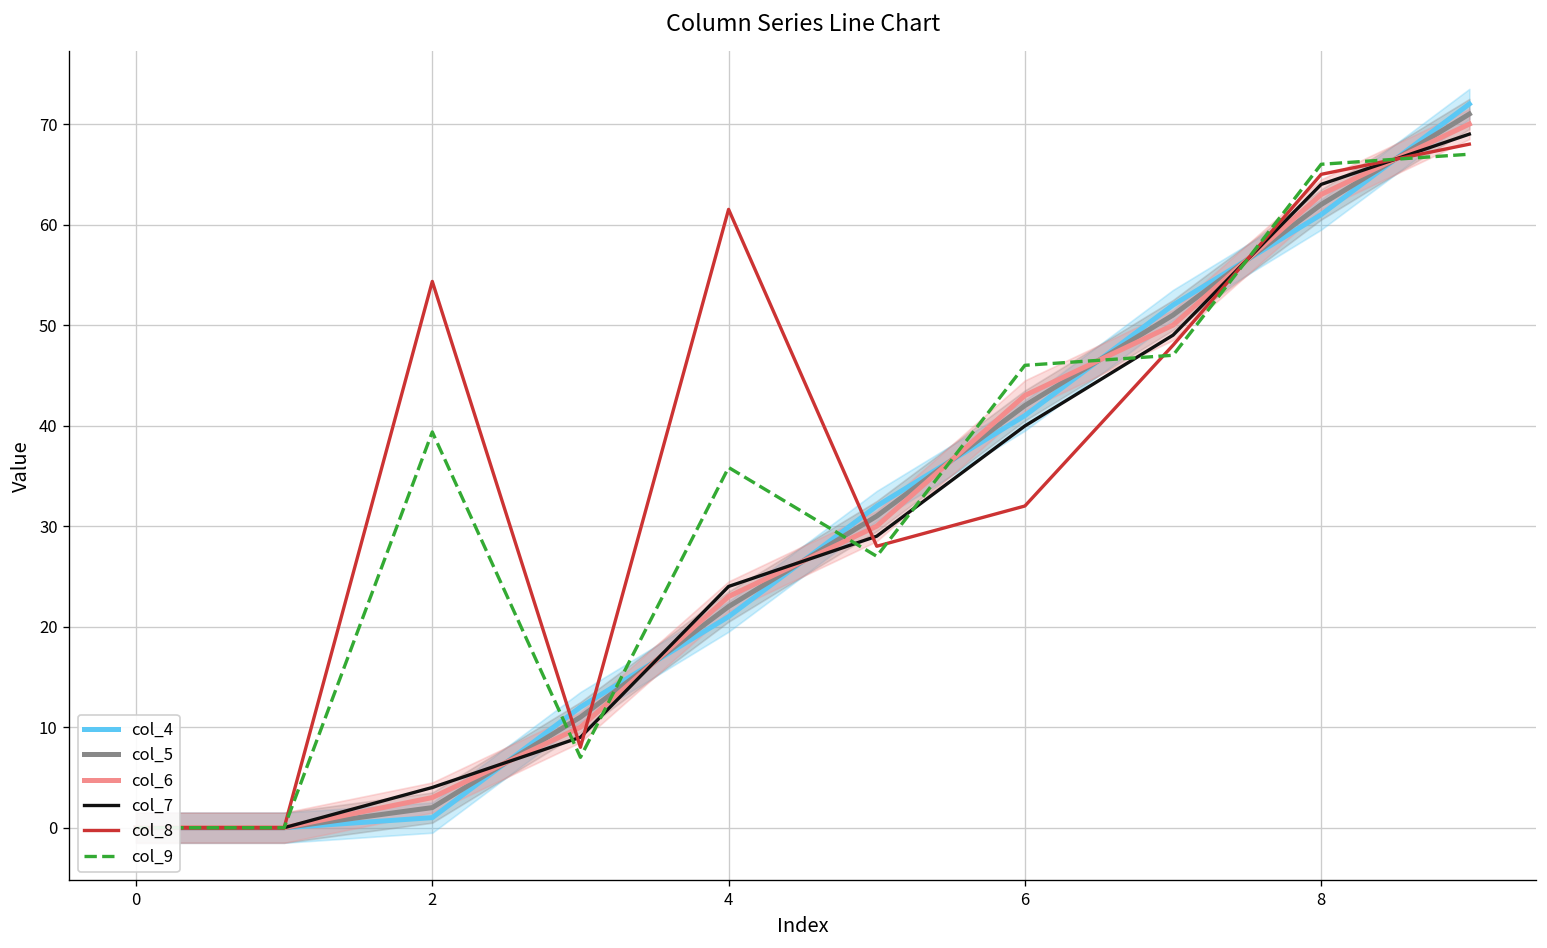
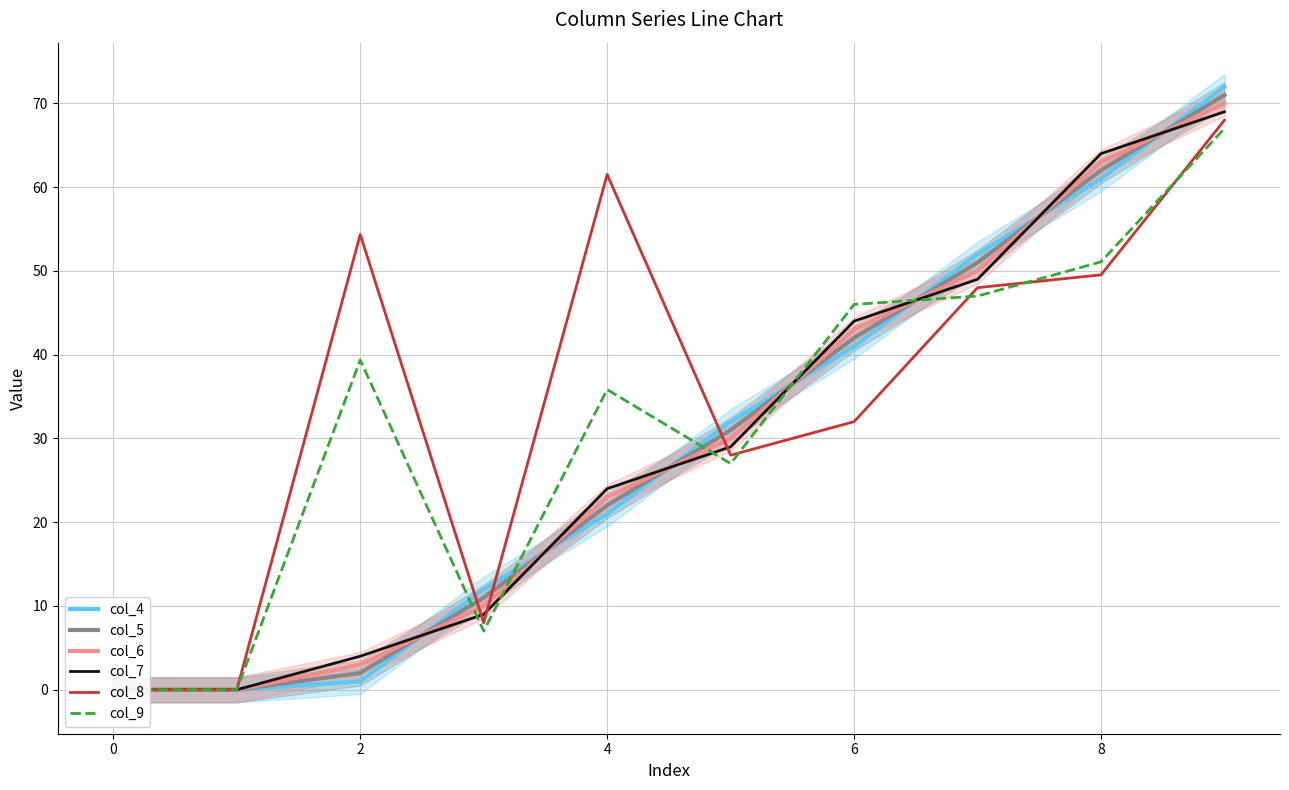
  {
    "col_7": {
      "2": 4,
      "4": 24,
-     "6": 40,
+     "6": 44,
      "8": 64
    },
    "col_8": {
      "2": 54,
      "4": 62,
      "6": 32,
-     "8": 65
+     "8": 50
    },
    "col_9": {
      "2": 39,
      "4": 36,
      "6": 46,
-     "8": 66
+     "8": 51
    }
  }
